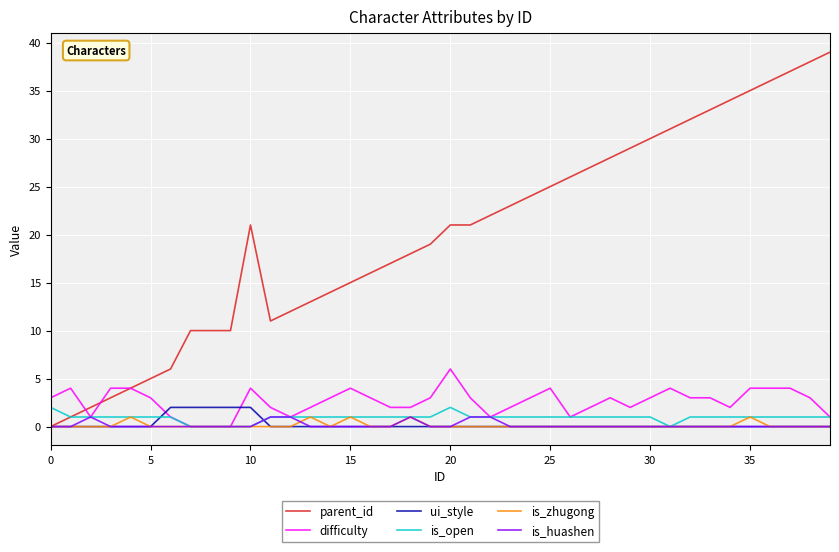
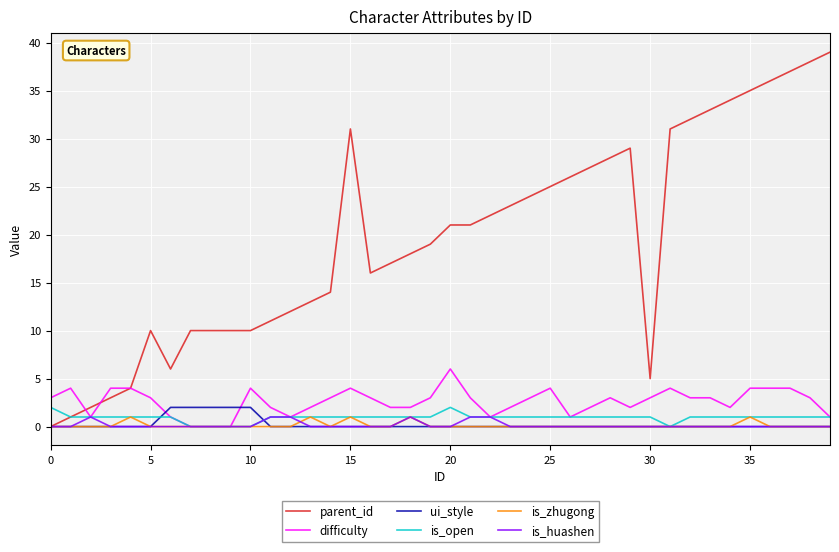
  {
    "parent_id": {
-     "5": 5,
-     "10": 21,
-     "15": 15,
+     "5": 10,
+     "10": 10,
+     "15": 31,
      "20": 21,
      "25": 25,
-     "30": 30,
+     "30": 5,
      "35": 35
    },
    "difficulty": {
      "0": 3,
      "5": 3,
      "10": 4,
      "15": 4,
      "20": 6,
      "25": 4,
      "30": 3,
      "35": 4
    },
    "ui_style": {
      "10": 2
    },
    "is_open": {
      "0": 2,
      "5": 1,
      "20": 2,
      "25": 1,
      "30": 1
    }
  }
